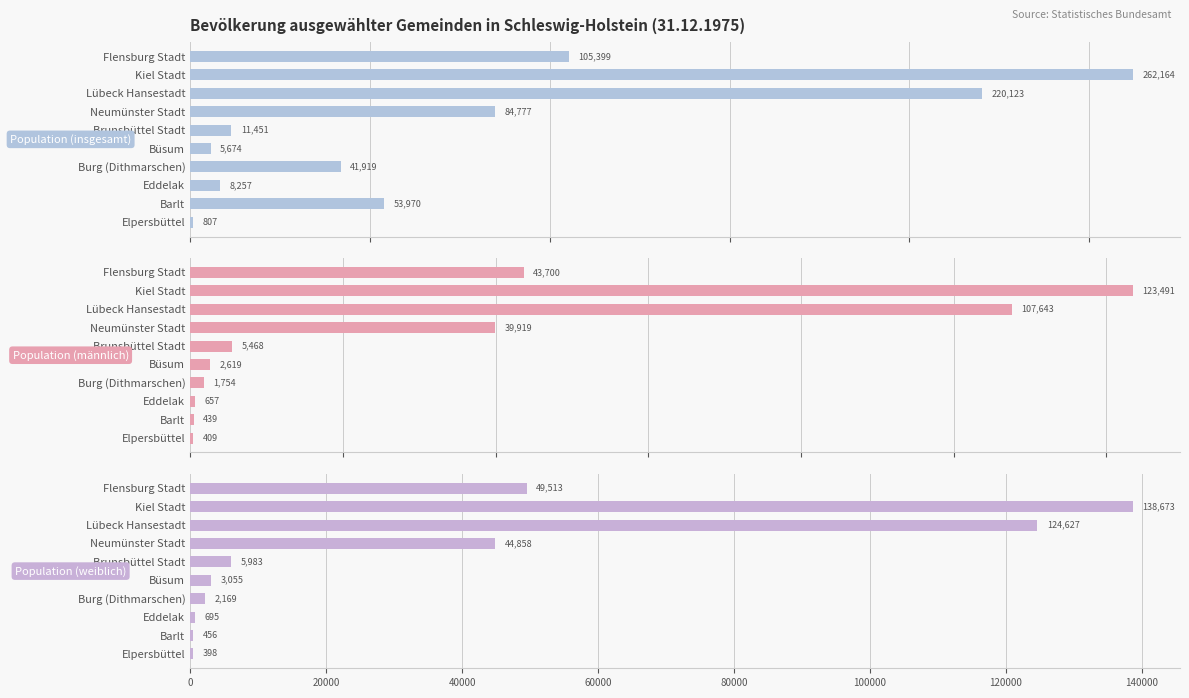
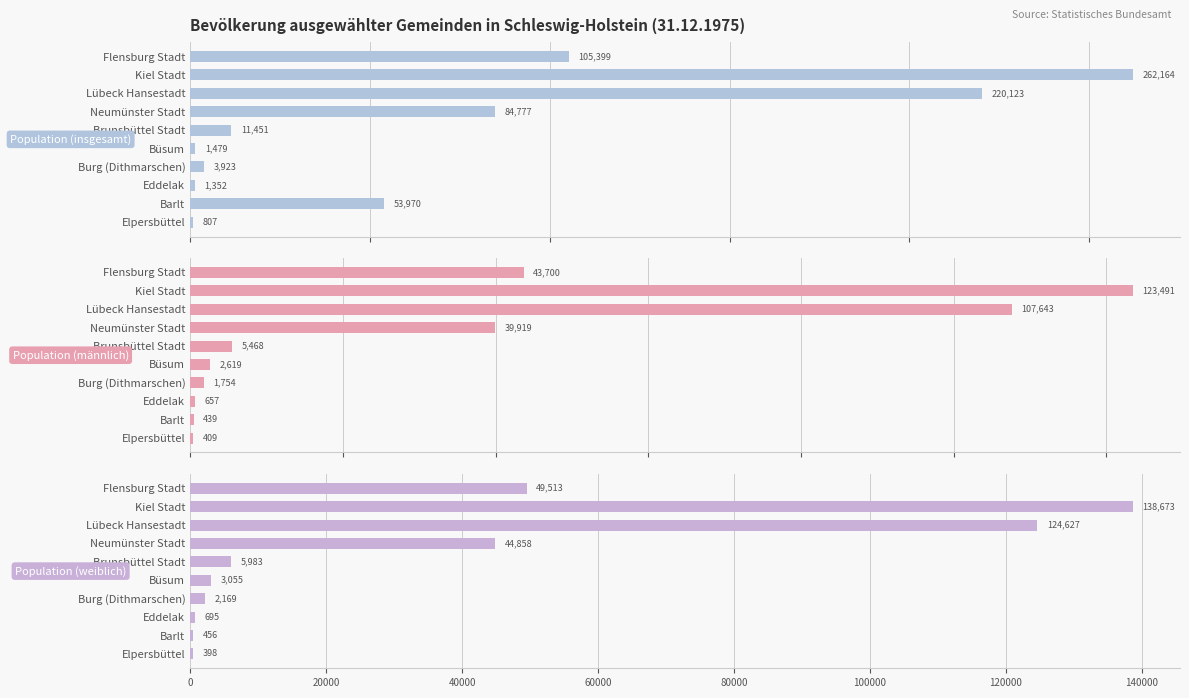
  {
    "Bevölkerung ausgewählter Gemeinden in Schleswig-Holstein (31.12.1975)": {
      "Flensburg Stadt": "105,399",
      "Kiel Stadt": "262,164",
      "Lübeck Hansestadt": "220,123",
      "Neumünster Stadt": "84,777",
      "Brunsbüttel Stadt": "11,451",
-     "Büsum": "5,674",
-     "Burg (Dithmarschen)": "41,919",
-     "Eddelak": "8,257",
+     "Büsum": "1,479",
+     "Burg (Dithmarschen)": "3,923",
+     "Eddelak": "1,352",
      "Barlt": "53,970",
      "Elpersbüttel": "807"
    }
  }
